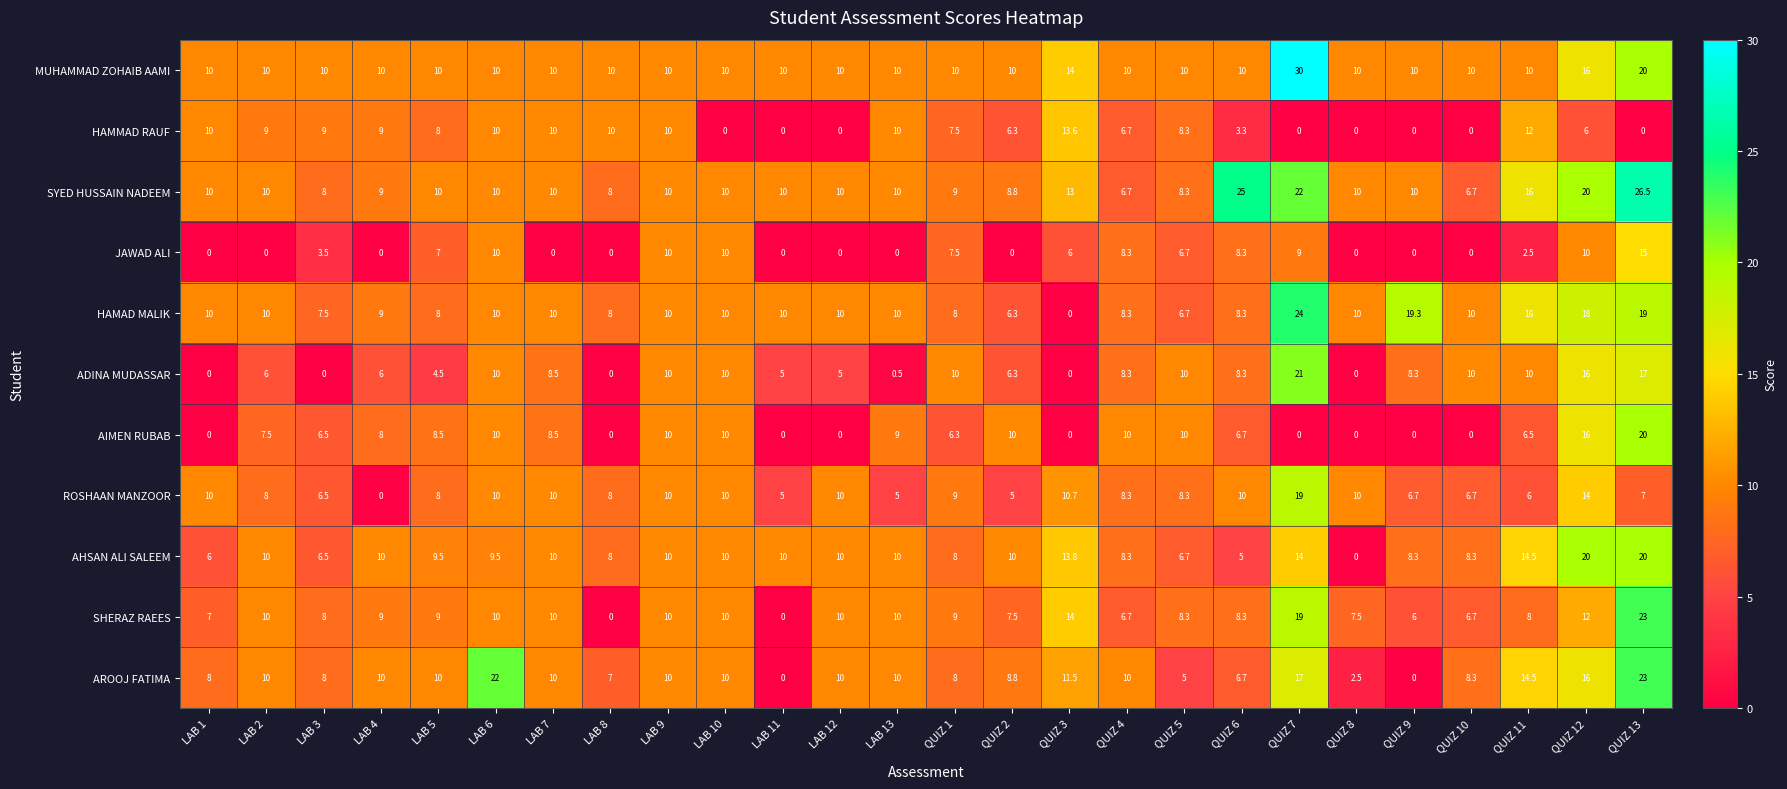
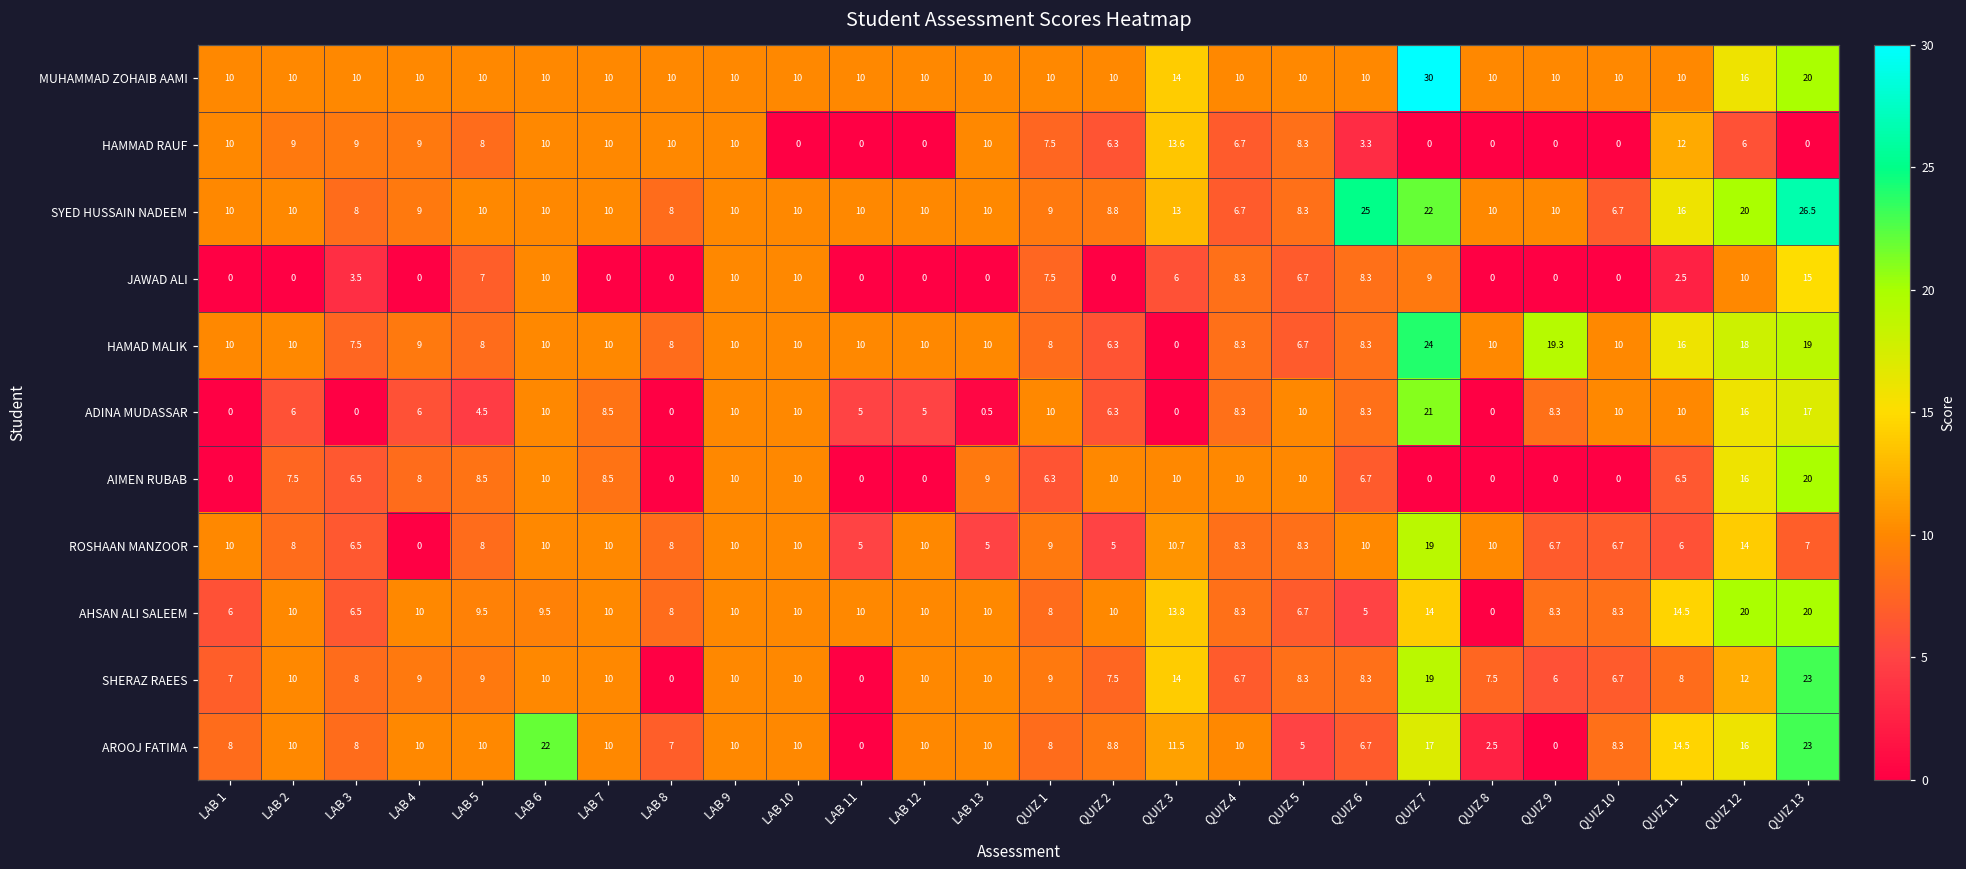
  {
    "AIMEN RUBAB": {
      "LAB 1": 0,
      "LAB 2": 7.5,
      "LAB 3": 6.5,
      "LAB 4": 8,
      "LAB 5": 8.5,
      "LAB 6": 10,
      "LAB 7": 8.5,
      "LAB 8": 0,
      "LAB 9": 10,
      "LAB 10": 10,
      "LAB 11": 0,
      "LAB 12": 0,
      "LAB 13": 9,
      "QUIZ 1": 6.3,
      "QUIZ 2": 10,
-     "QUIZ 3": 0,
+     "QUIZ 3": 10,
      "QUIZ 4": 10,
      "QUIZ 5": 10,
      "QUIZ 6": 6.7,
      "QUIZ 7": 0,
      "QUIZ 8": 0,
      "QUIZ 9": 0,
      "QUIZ 10": 0,
      "QUIZ 11": 6.5,
      "QUIZ 12": 16,
      "QUIZ 13": 20
    }
  }
